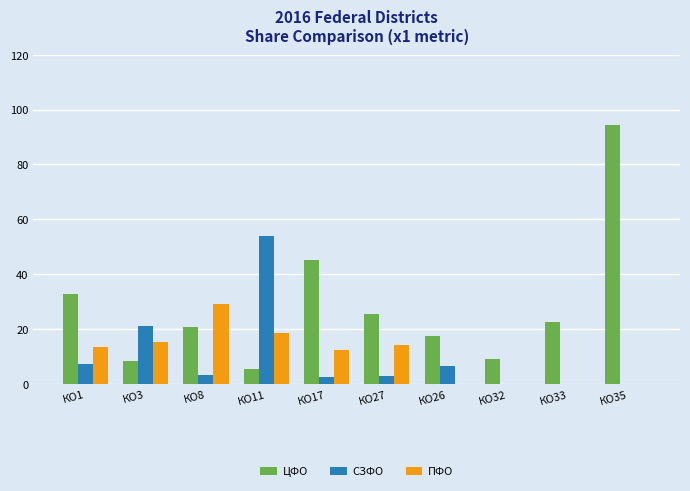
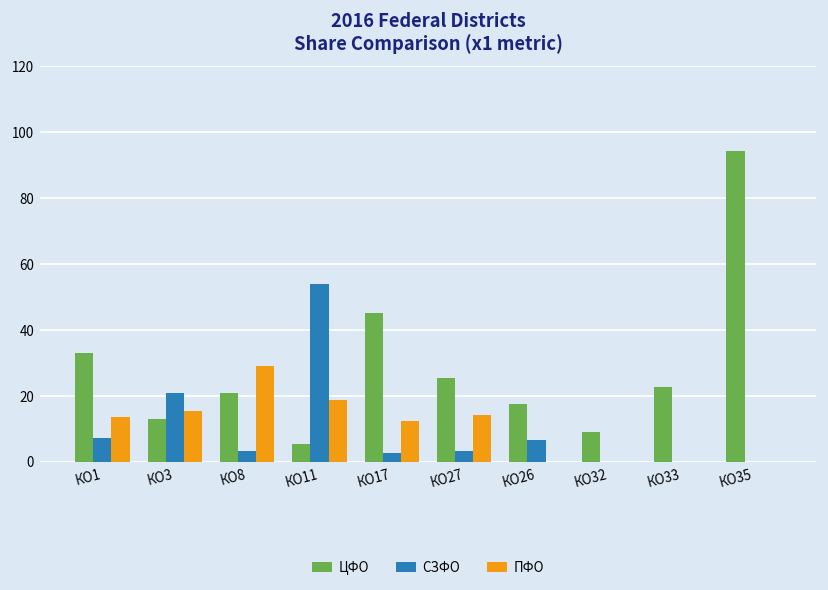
  {
    "ЦФО": {
      "КО1": 33,
-     "КО3": 8,
+     "КО3": 13,
      "КО8": 21,
      "КО11": 6,
      "КО17": 45,
      "КО27": 26,
      "КО26": 18,
      "КО32": 9,
      "КО33": 23,
      "КО35": 94
    },
    "СЗФО": {
      "КО1": 7,
      "КО3": 21,
      "КО8": 3,
      "КО11": 54,
      "КО17": 3,
      "КО27": 3,
      "КО26": 7,
      "КО32": 0,
      "КО33": 0,
      "КО35": 0
    },
    "ПФО": {
      "КО1": 14,
      "КО3": 15,
      "КО8": 29,
      "КО11": 19,
      "КО17": 13,
      "КО27": 14,
      "КО26": 0,
      "КО32": 0,
      "КО33": 0,
      "КО35": 0
    }
  }
